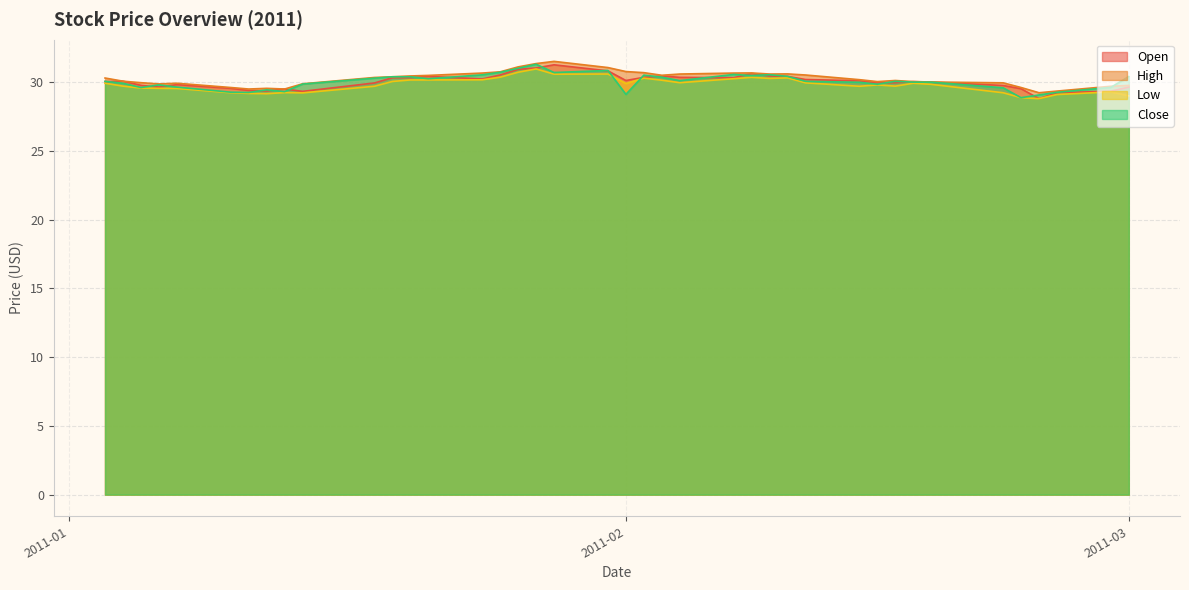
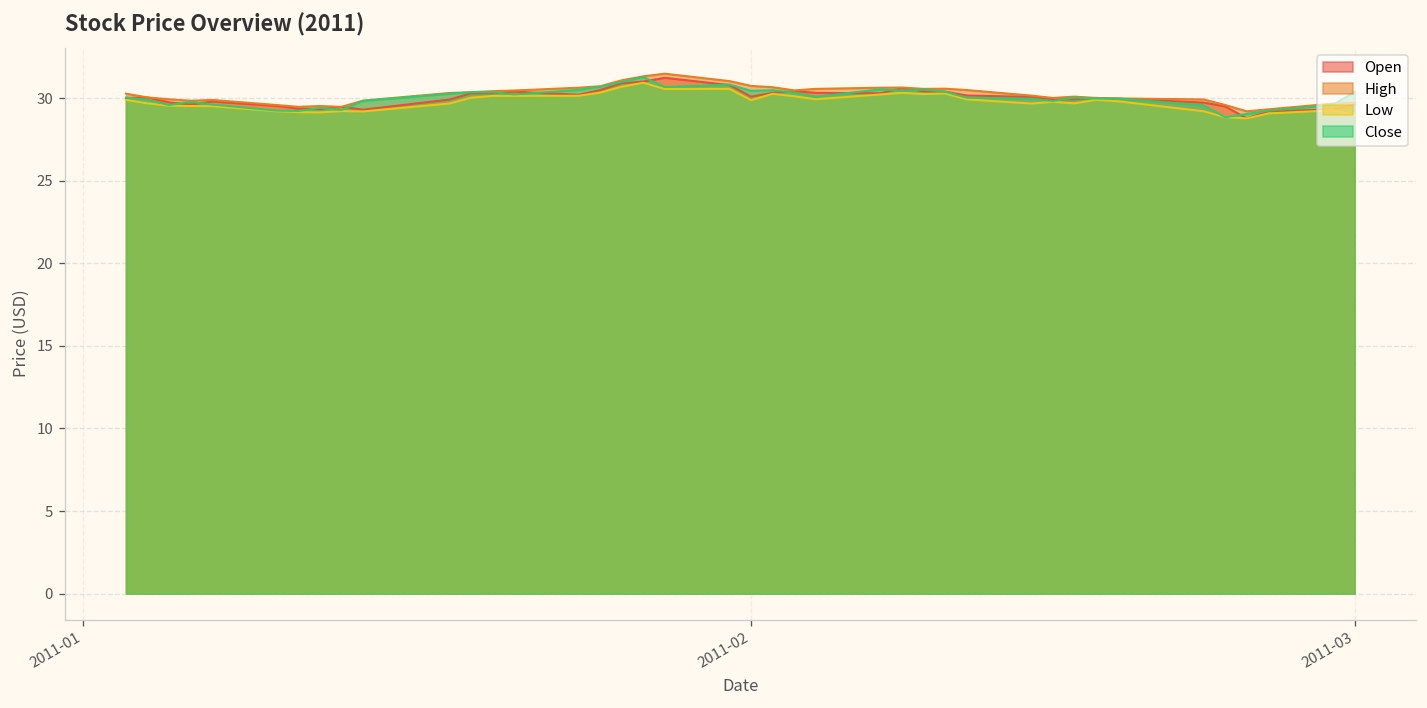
  {
    "Low": {
      "2011-02": 29.9
    },
    "Close": {
-     "2011-02": 29.1
+     "2011-02": 30.5
    }
  }
